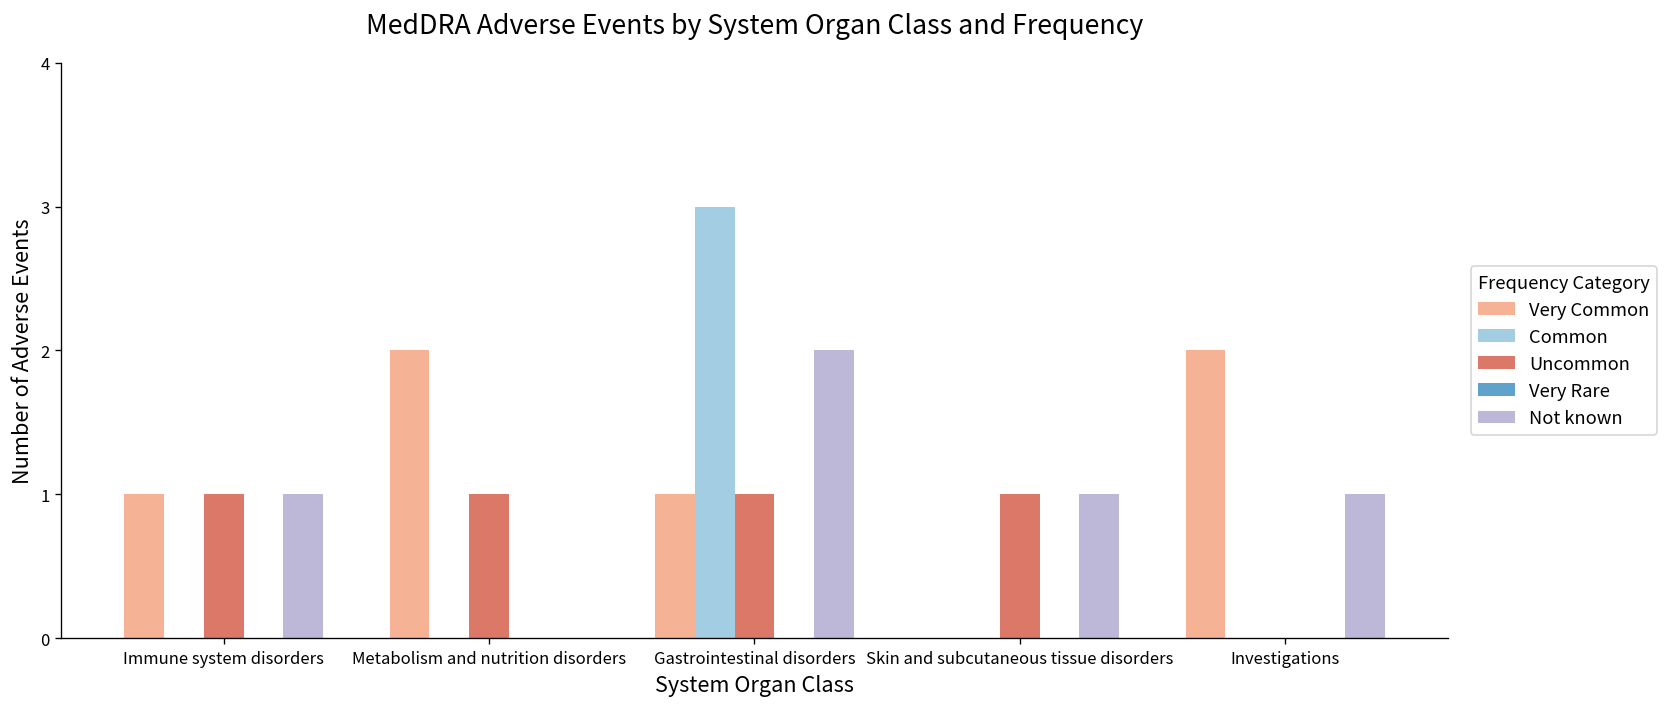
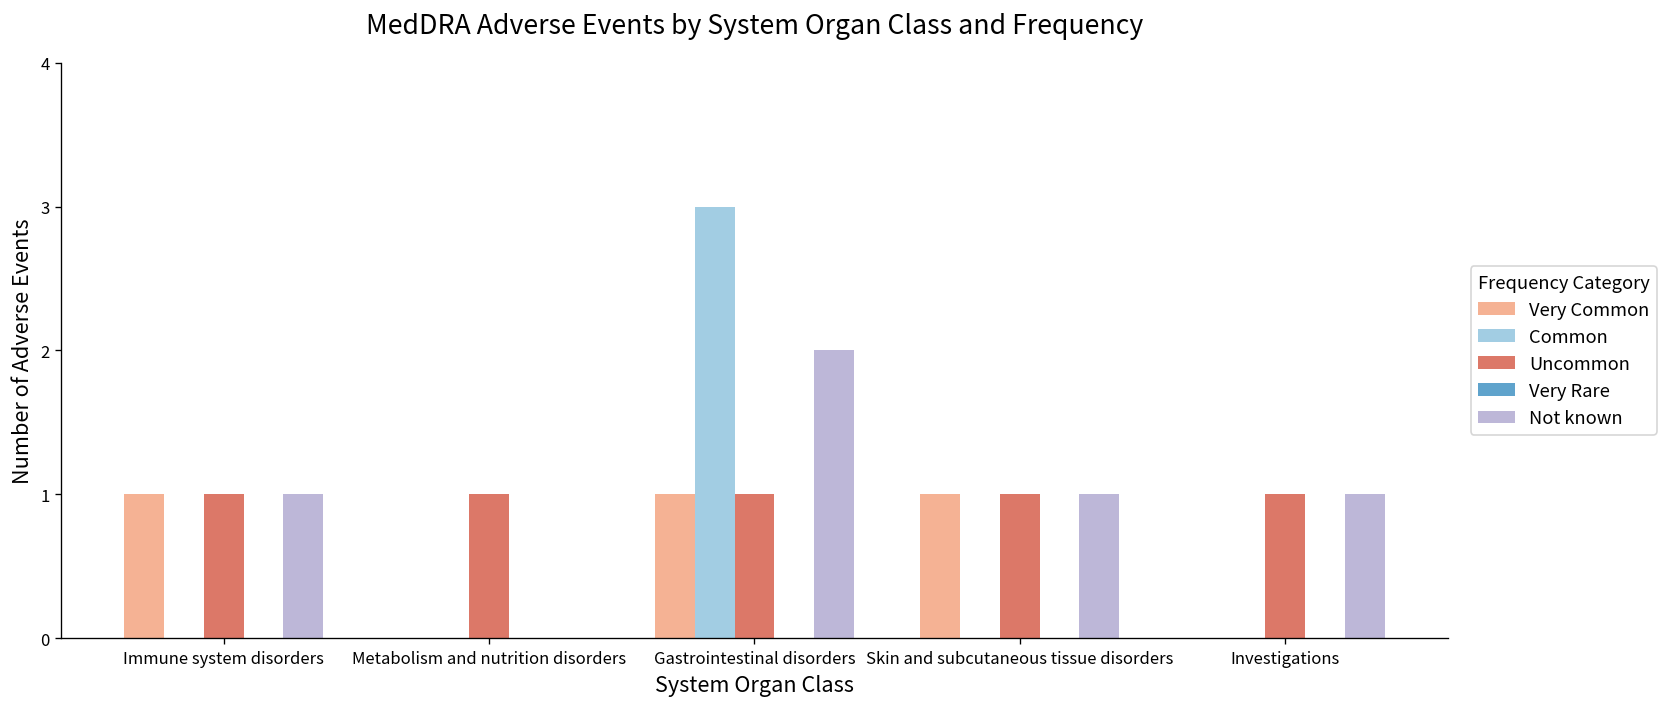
  {
    "Very Common": {
      "Immune system disorders": 1,
-     "Metabolism and nutrition disorders": 2,
+     "Metabolism and nutrition disorders": 0,
      "Gastrointestinal disorders": 1,
-     "Skin and subcutaneous tissue disorders": 0,
-     "Investigations": 2
+     "Skin and subcutaneous tissue disorders": 1,
+     "Investigations": 0
    },
    "Uncommon": {
      "Immune system disorders": 1,
      "Metabolism and nutrition disorders": 1,
      "Gastrointestinal disorders": 1,
      "Skin and subcutaneous tissue disorders": 1,
-     "Investigations": 0
+     "Investigations": 1
    },
    "Very Rare": {
      "Immune system disorders": 0,
      "Metabolism and nutrition disorders": 0,
      "Gastrointestinal disorders": 0,
      "Skin and subcutaneous tissue disorders": 0,
      "Investigations": 0
    }
  }
